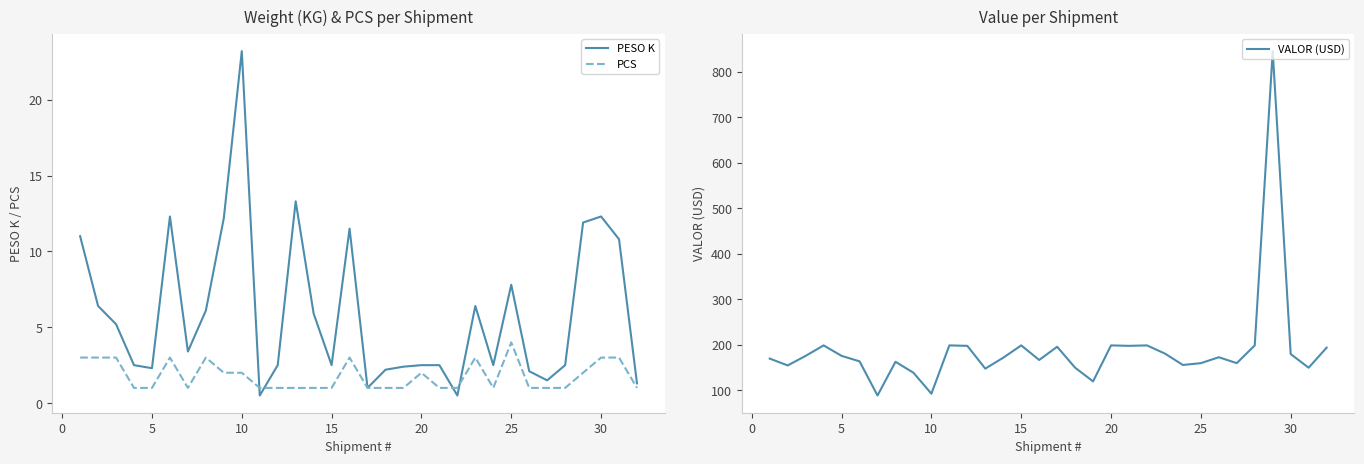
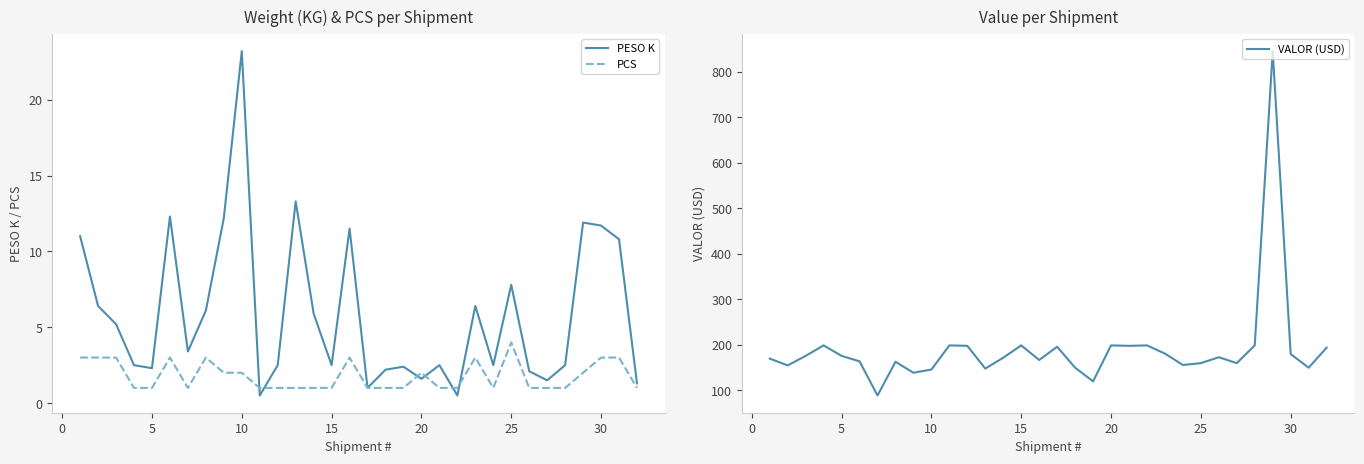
  {
    "Weight (KG) & PCS per Shipment": {
      "PESO K": {
        "5": 2.3,
        "10": 23.2,
        "15": 2.5,
-       "20": 2.5,
+       "20": 1.6,
        "25": 7.8,
-       "30": 12.3
+       "30": 11.7
      },
      "PCS": {
        "5": 1.0,
        "10": 2.0,
        "15": 1.0,
        "20": 2.0,
        "25": 4.0,
        "30": 3.0
      }
    },
    "Value per Shipment": {
      "5": 180,
-     "10": 90,
+     "10": 150,
      "15": 200,
      "20": 200,
      "25": 160,
      "30": 180
    }
  }
